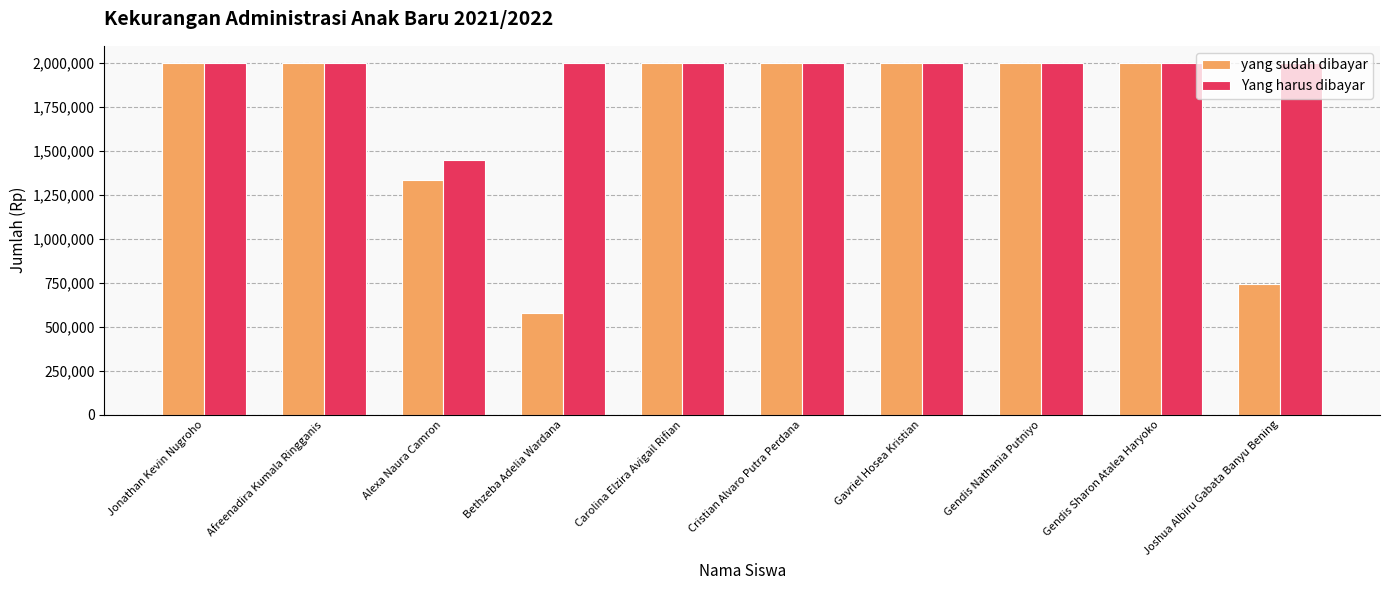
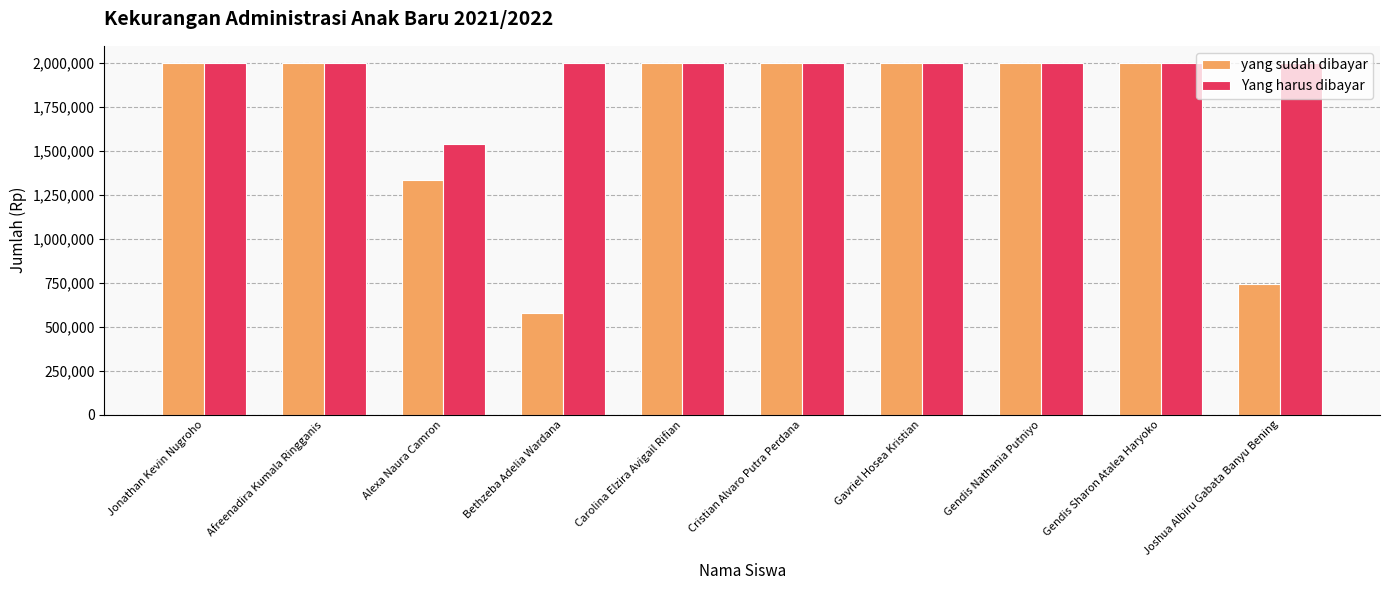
  {
    "yang sudah dibayar": {
      "Jonathan Kevin Nugroho": "2,000,000",
      "Afreenadira Kumala Ringganis": "2,000,000",
      "Alexa Naura Camron": "1,340,000",
      "Bethzeba Adelia Wardana": "580,000",
      "Carolina Elzira Avigail Rifian": "2,000,000",
      "Cristian Alvaro Putra Perdana": "2,000,000",
      "Gavriel Hosea Kristian": "2,000,000",
      "Gendis Nathania Putniyo": "2,000,000",
      "Gendis Sharon Atalea Haryoko": "2,000,000",
      "Joshua Albiru Gabata Banyu Bening": "740,000"
    },
    "Yang harus dibayar": {
      "Jonathan Kevin Nugroho": "2,000,000",
      "Afreenadira Kumala Ringganis": "2,000,000",
-     "Alexa Naura Camron": "1,450,000",
+     "Alexa Naura Camron": "1,540,000",
      "Bethzeba Adelia Wardana": "2,000,000",
      "Carolina Elzira Avigail Rifian": "2,000,000",
      "Cristian Alvaro Putra Perdana": "2,000,000",
      "Gavriel Hosea Kristian": "2,000,000",
      "Gendis Nathania Putniyo": "2,000,000",
      "Gendis Sharon Atalea Haryoko": "2,000,000"
    }
  }
